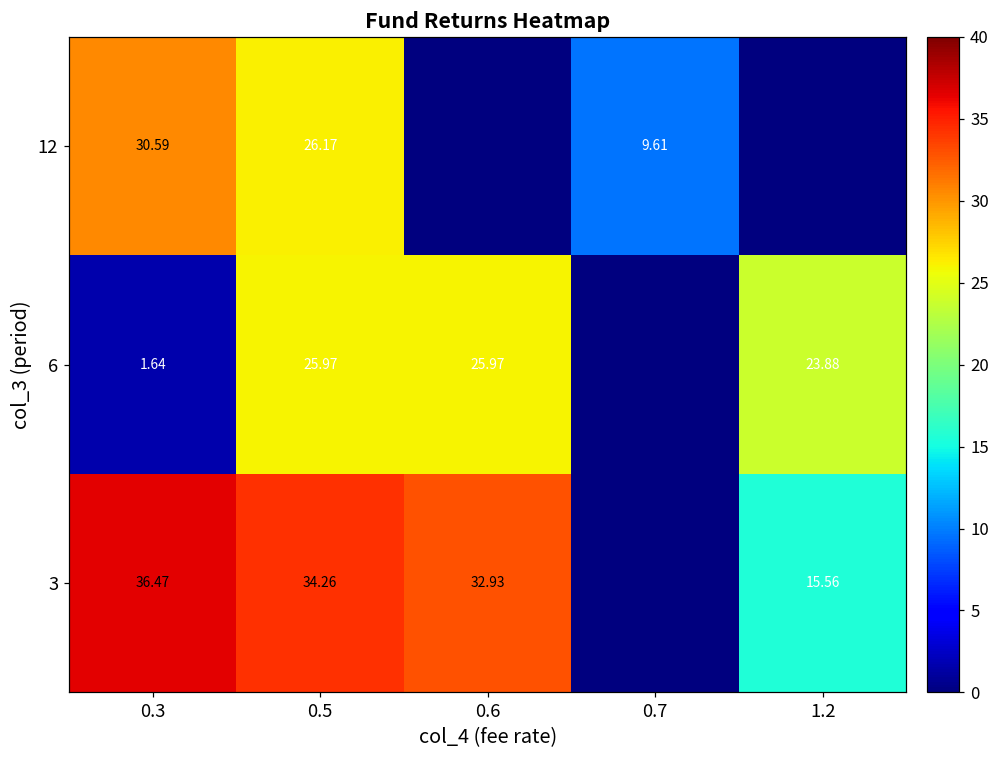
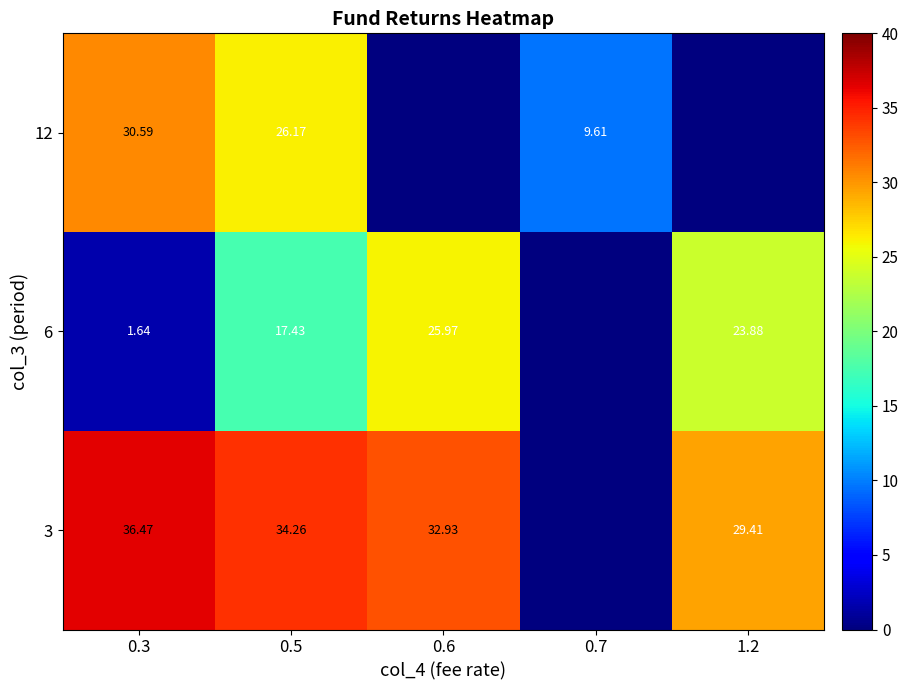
  {
    "12": {
      "0.3": 30.59,
      "0.5": 26.17,
      "0.7": 9.61
    },
    "6": {
      "0.3": 1.64,
-     "0.5": 25.97,
+     "0.5": 17.43,
      "0.6": 25.97,
      "1.2": 23.88
    },
    "3": {
      "0.3": 36.47,
      "0.5": 34.26,
      "0.6": 32.93,
-     "1.2": 15.56
+     "1.2": 29.41
    }
  }
